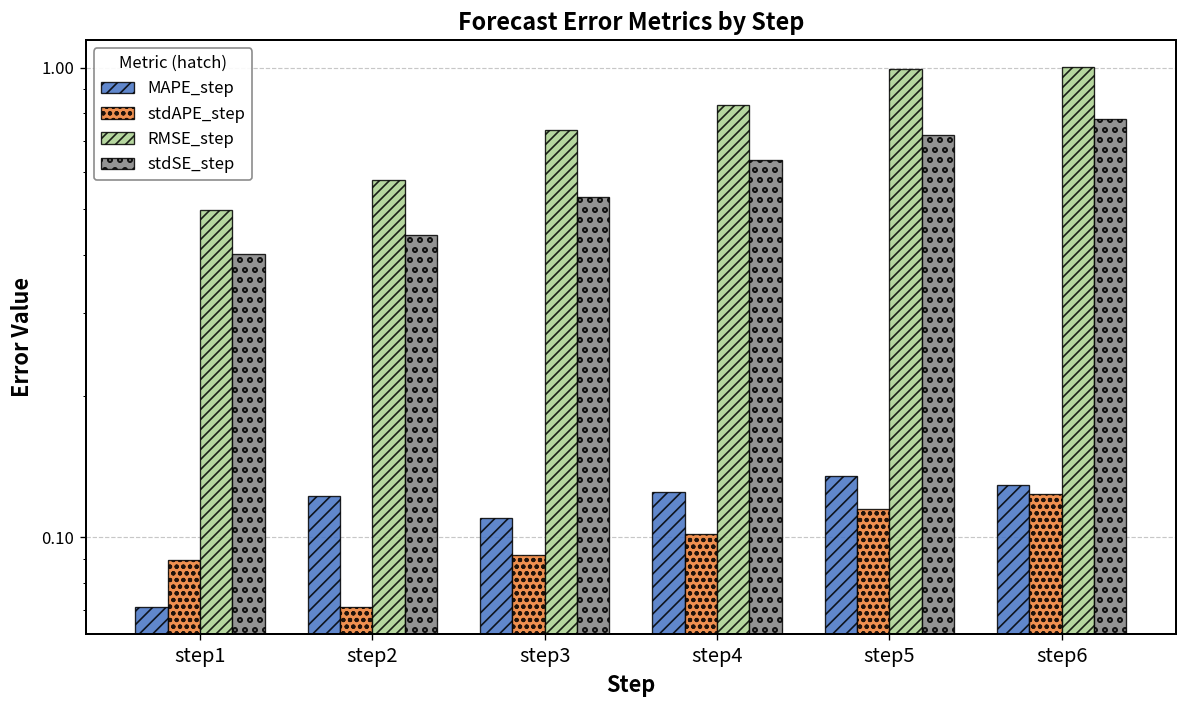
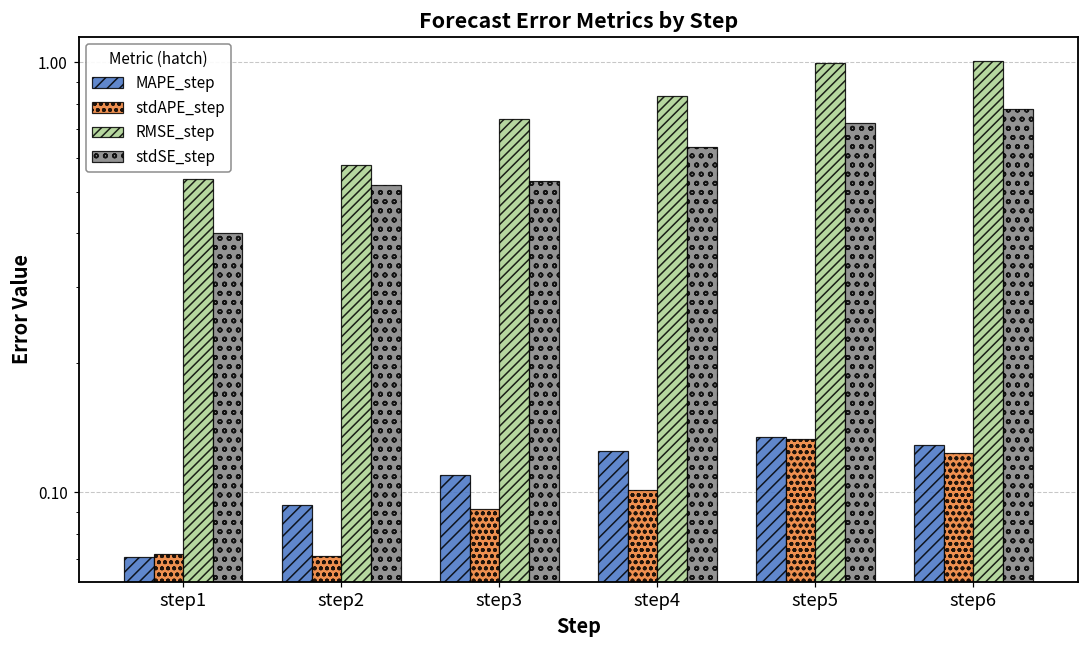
  {
    "MAPE_step": {
      "step1": 0.071,
-     "step2": 0.123,
+     "step2": 0.093,
      "step3": 0.110,
      "step4": 0.125,
      "step5": 0.135,
      "step6": 0.129
    },
    "stdAPE_step": {
-     "step1": 0.089,
+     "step1": 0.072,
      "step2": 0.071,
      "step3": 0.092,
      "step4": 0.101,
-     "step5": 0.115,
+     "step5": 0.133,
      "step6": 0.124
    },
    "RMSE_step": {
-     "step1": 0.50,
+     "step1": 0.54,
      "step2": 0.58,
      "step3": 0.74,
      "step4": 0.83,
      "step5": 0.99,
      "step6": 1.00
    },
    "stdSE_step": {
      "step1": 0.40,
-     "step2": 0.44,
+     "step2": 0.52,
      "step3": 0.53,
      "step4": 0.64,
      "step5": 0.72,
      "step6": 0.78
    }
  }
